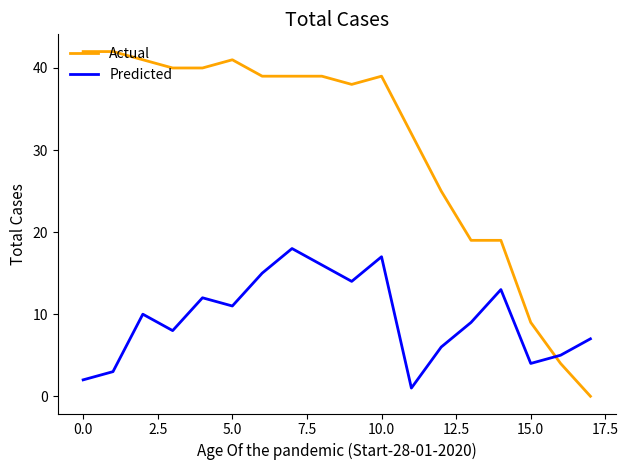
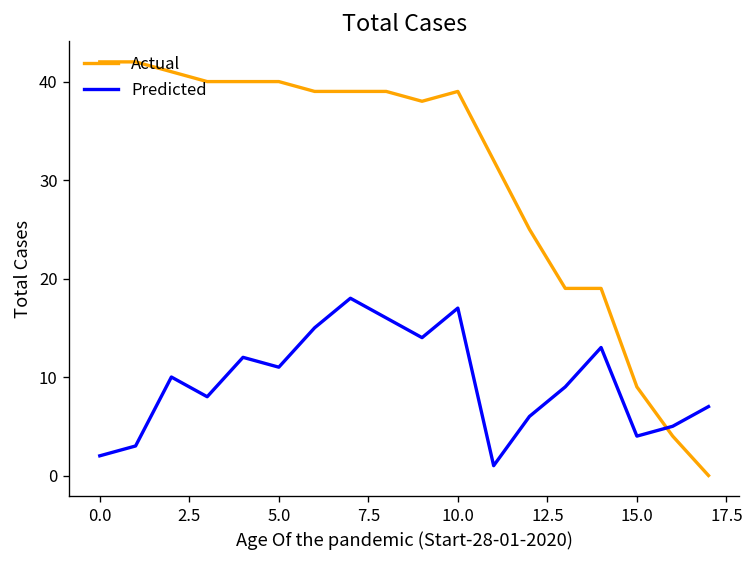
  {
    "Actual": {
      "0.0": 42,
-     "5.0": 41,
+     "5.0": 40,
      "10.0": 39,
      "15.0": 9
    },
    "Predicted": {
      "0.0": 2,
      "5.0": 11,
      "10.0": 17,
      "15.0": 4
    }
  }
